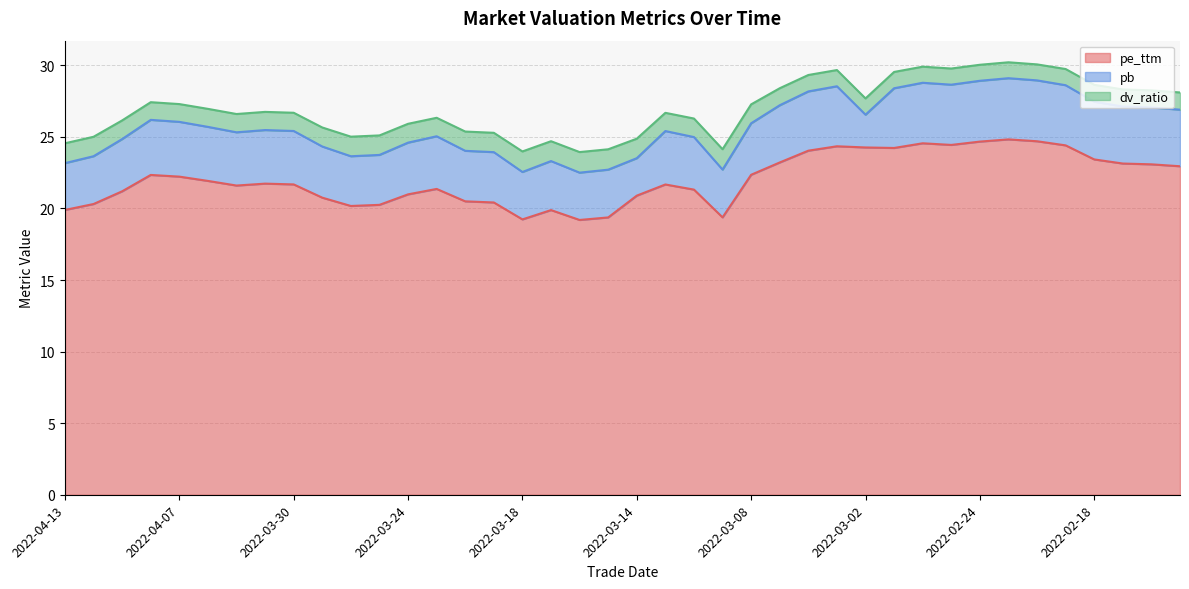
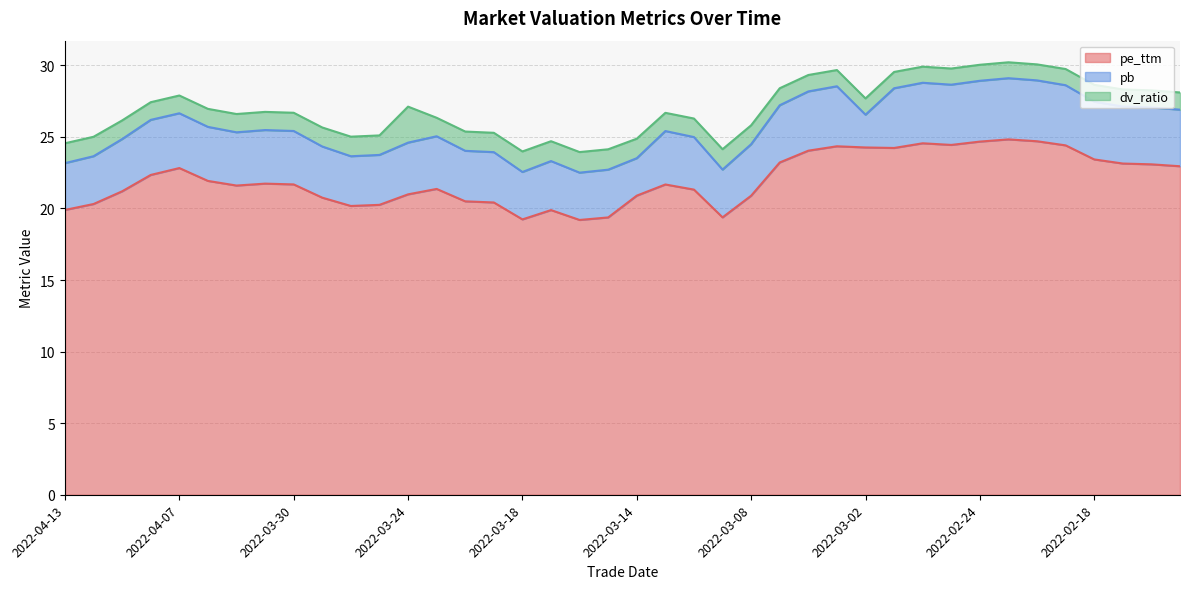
  {
    "pe_ttm": {
      "2022-04-13": 19.9,
-     "2022-04-07": 22.2,
+     "2022-04-07": 22.8,
      "2022-03-30": 21.7,
      "2022-03-24": 21.0,
      "2022-03-18": 19.2,
      "2022-03-14": 20.9,
-     "2022-03-08": 22.4,
+     "2022-03-08": 20.9,
      "2022-03-02": 24.3,
      "2022-02-24": 24.7,
      "2022-02-18": 23.4
    },
    "pb": {
      "2022-04-13": 3.3,
      "2022-04-07": 3.8,
      "2022-03-30": 3.7,
      "2022-03-24": 3.6,
      "2022-03-18": 3.3,
      "2022-03-14": 2.6,
      "2022-03-08": 3.6,
      "2022-03-02": 2.3,
      "2022-02-24": 4.2
    },
    "dv_ratio": {
      "2022-04-13": 1.4,
      "2022-04-07": 1.2,
      "2022-03-30": 1.3,
-     "2022-03-24": 1.3,
+     "2022-03-24": 2.5,
      "2022-03-18": 1.4,
      "2022-03-14": 1.4,
      "2022-03-08": 1.3,
      "2022-03-02": 1.1,
      "2022-02-24": 1.1
    }
  }
